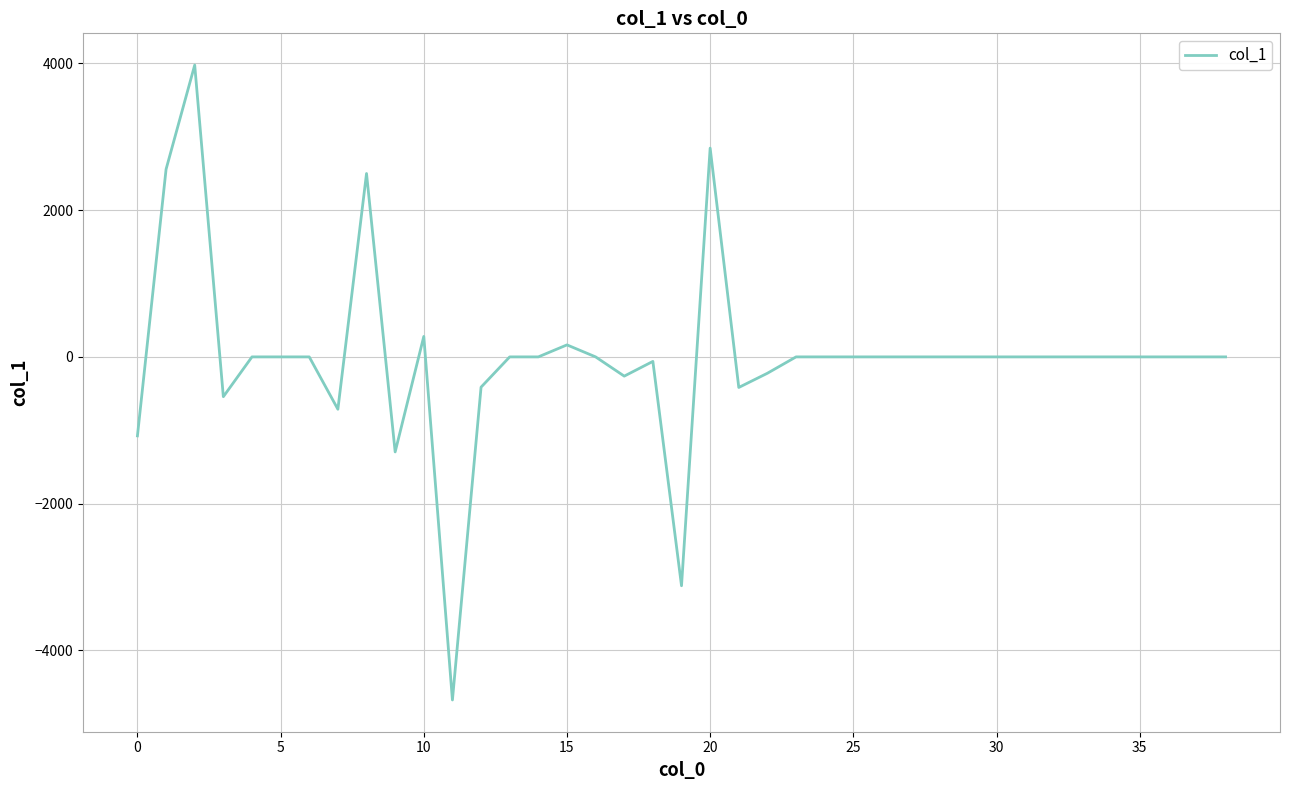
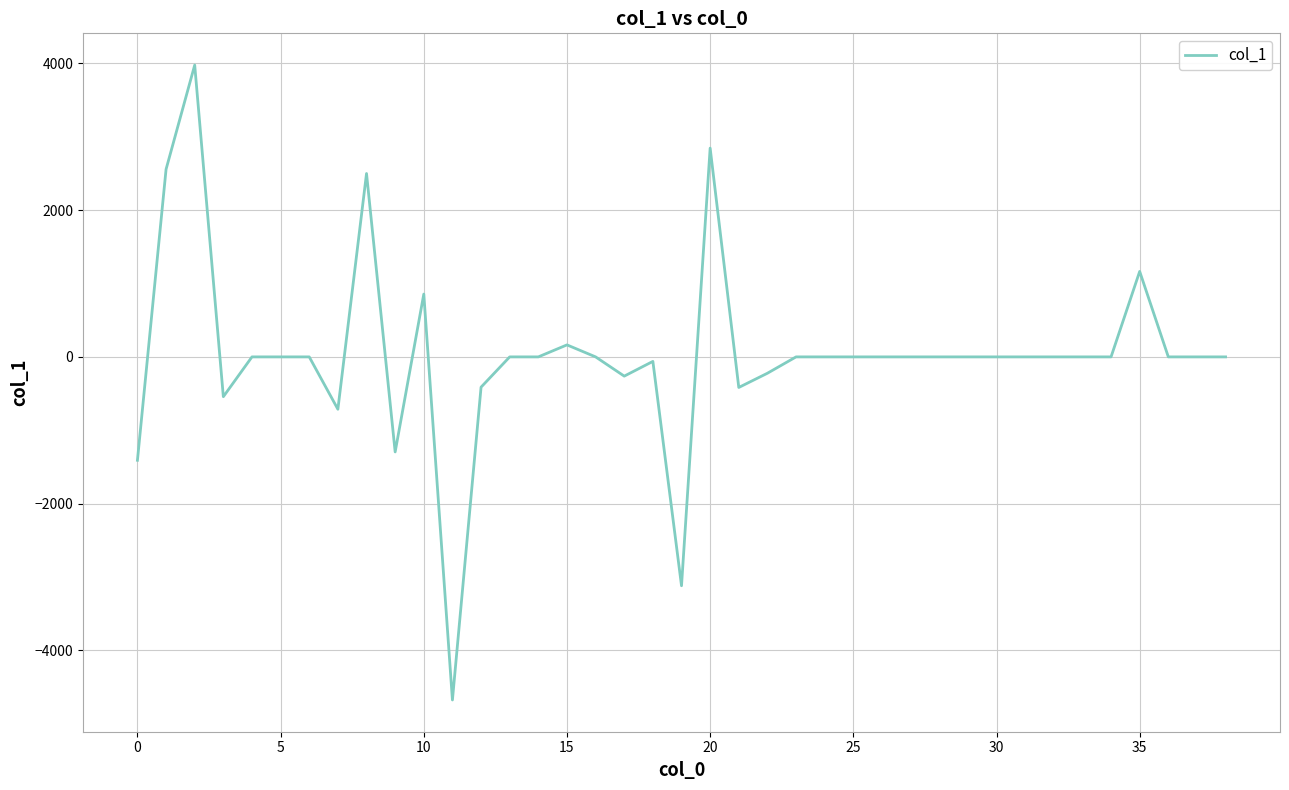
  {
-   "0": -1100,
+   "0": -1400,
    "5": 0,
-   "10": 300,
+   "10": 900,
    "15": 200,
    "20": 2800,
    "25": 0,
    "30": 0,
-   "35": 0
+   "35": 1200
  }
